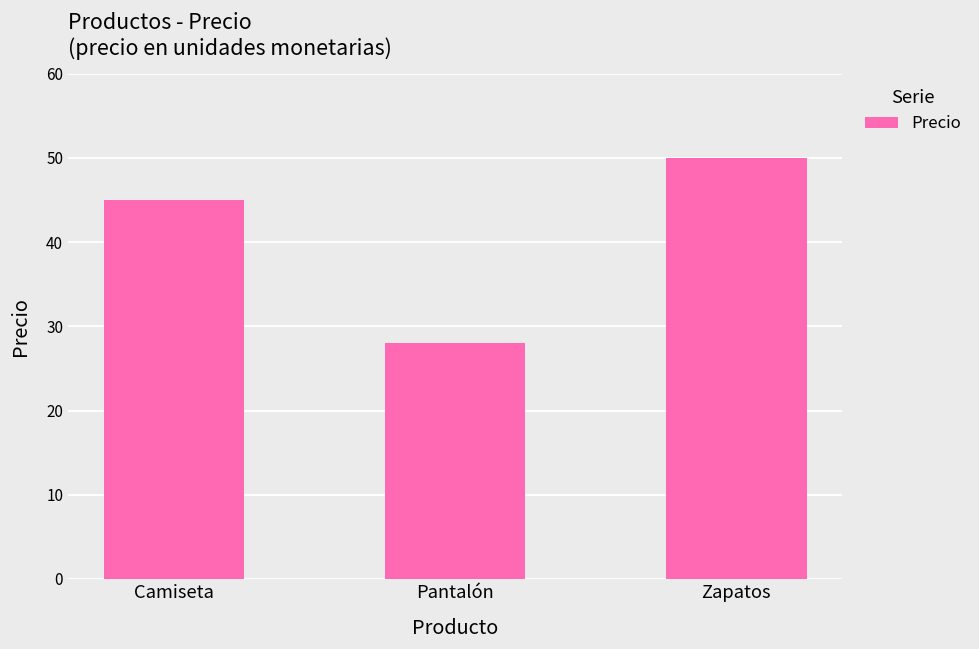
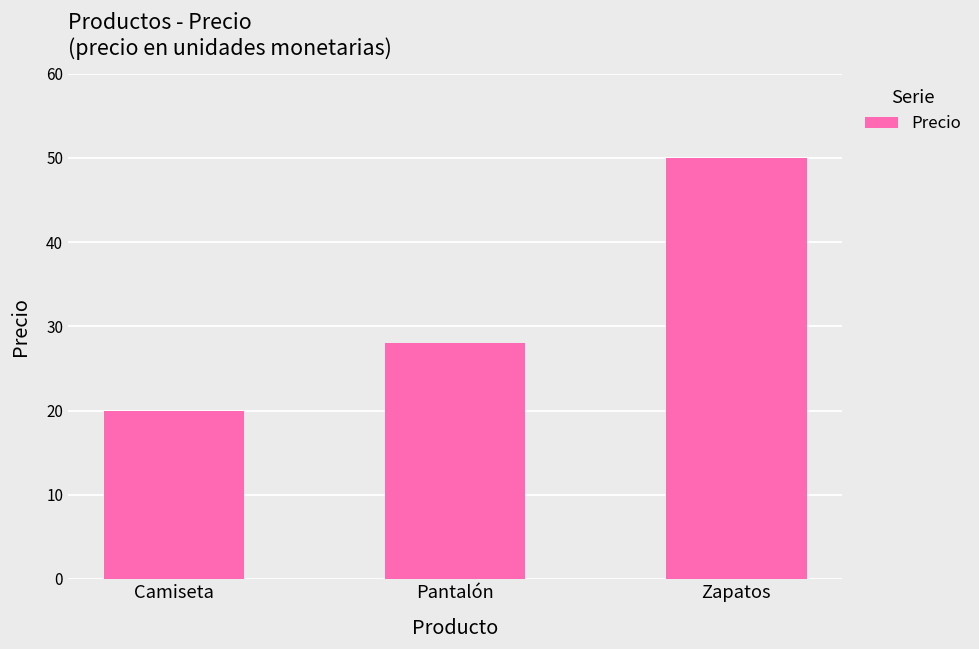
  {
-   "Camiseta": 45,
+   "Camiseta": 20,
    "Pantalón": 28,
    "Zapatos": 50
  }
